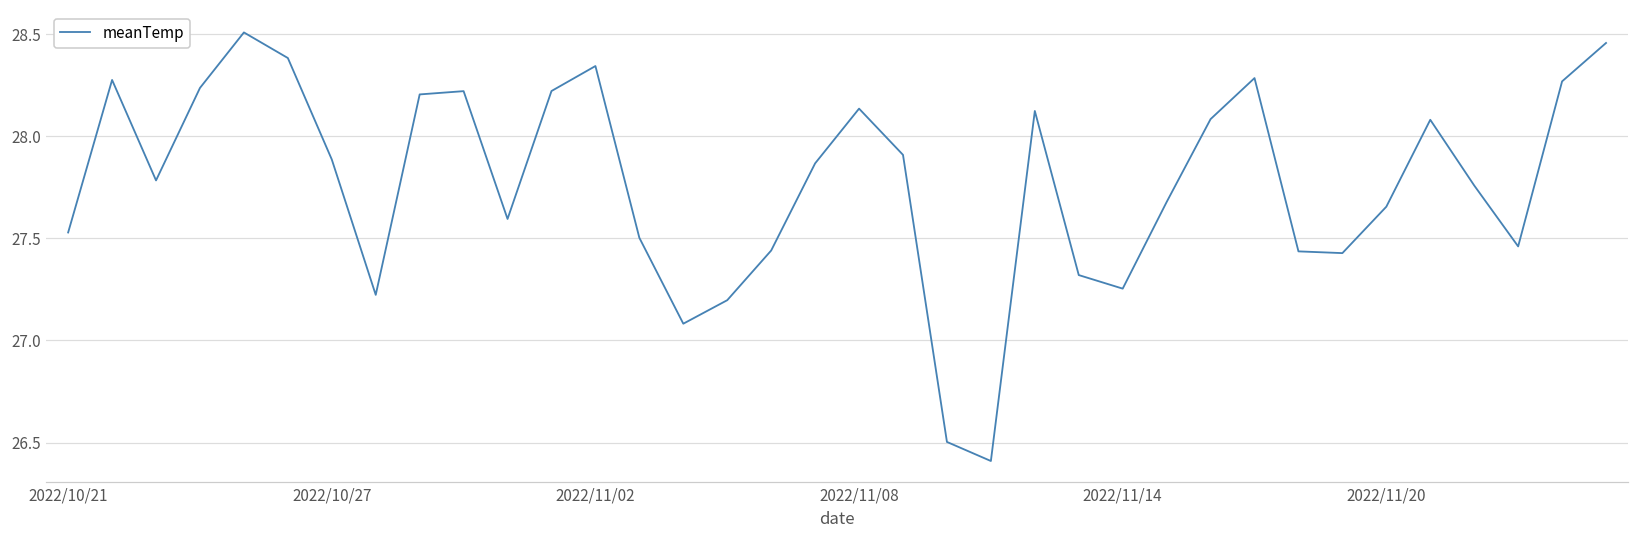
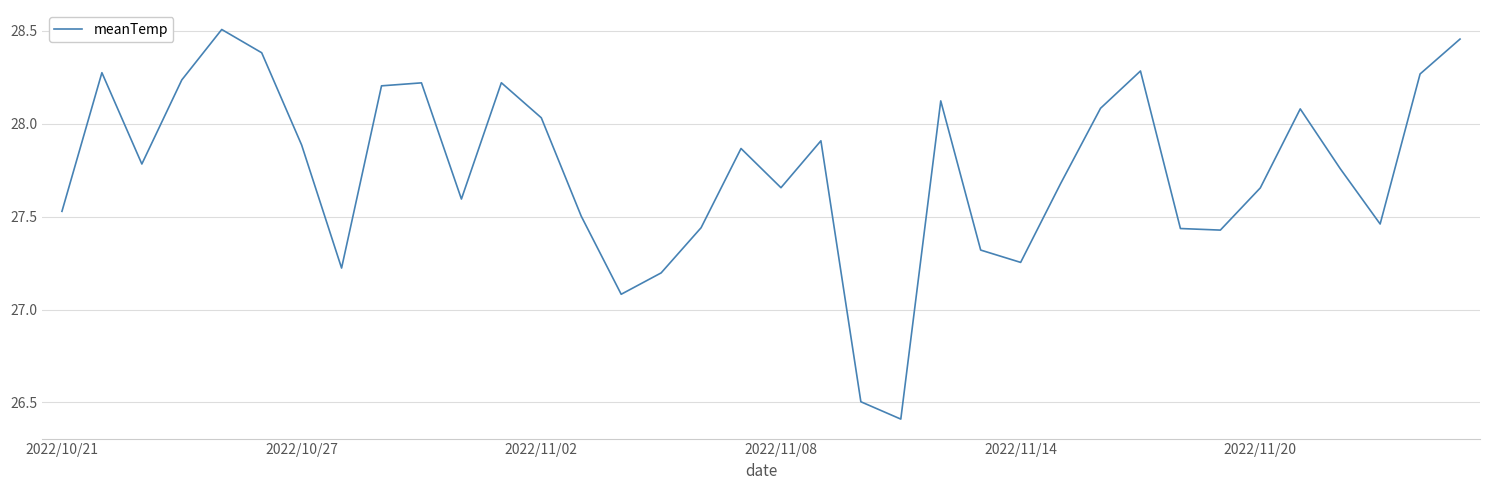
  {
    "2022/10/21": 27.53,
    "2022/10/27": 27.89,
-   "2022/11/02": 28.34,
-   "2022/11/08": 28.13,
+   "2022/11/02": 28.03,
+   "2022/11/08": 27.66,
    "2022/11/14": 27.25,
    "2022/11/20": 27.65
  }
